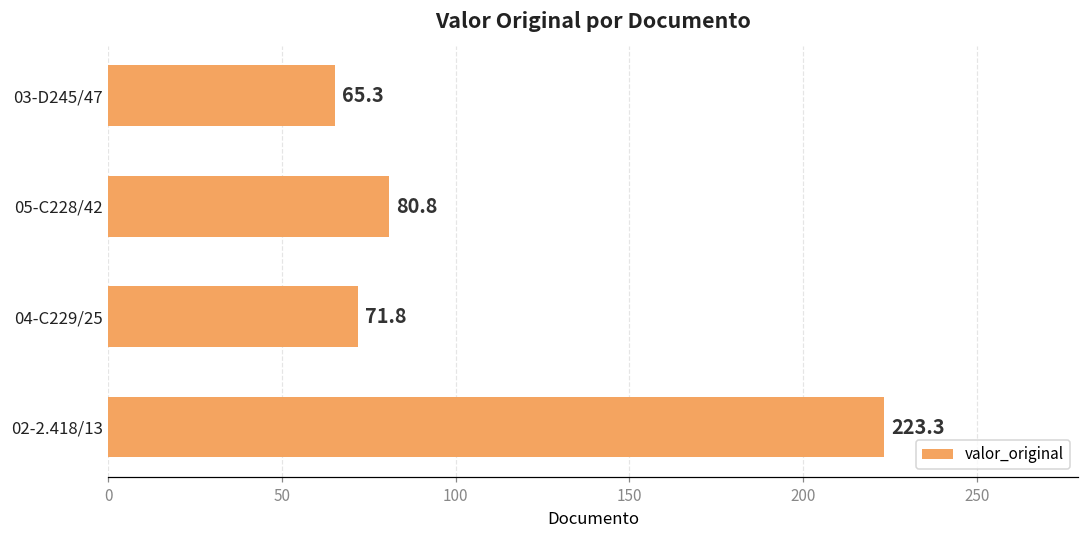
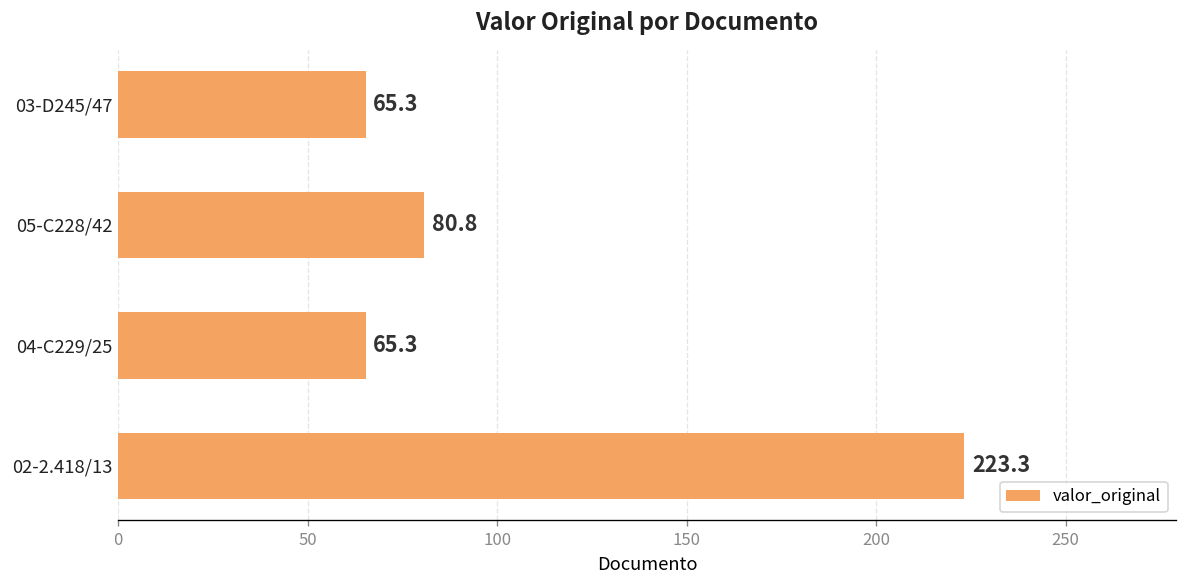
  {
    "03-D245/47": 65.3,
    "05-C228/42": 80.8,
-   "04-C229/25": 71.8,
+   "04-C229/25": 65.3,
    "02-2.418/13": 223.3
  }
